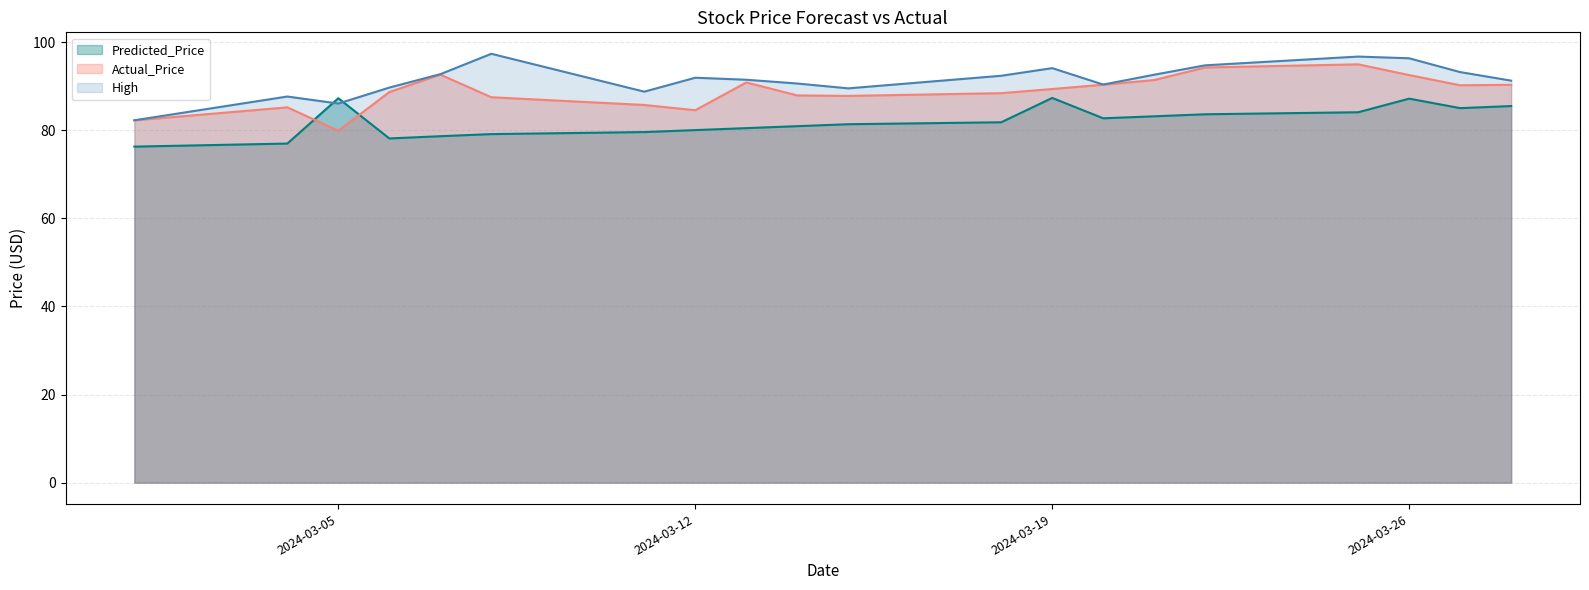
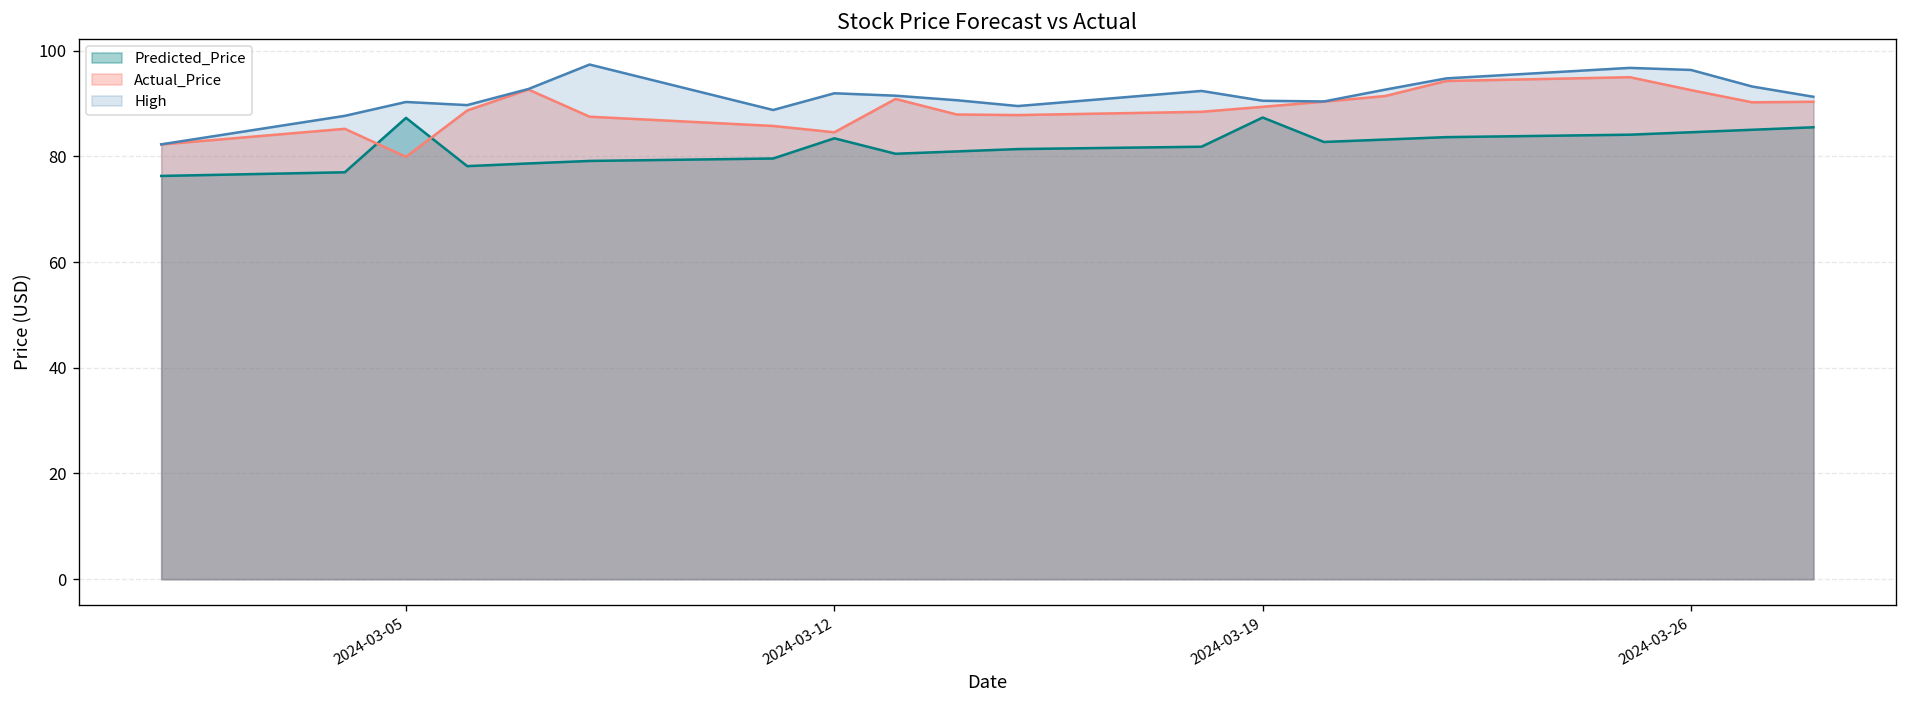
  {
    "Predicted_Price": {
      "2024-03-05": 87,
-     "2024-03-12": 80,
+     "2024-03-12": 83,
      "2024-03-19": 87,
-     "2024-03-26": 87
+     "2024-03-26": 85
    },
    "Actual_Price": {
      "2024-03-05": 80,
      "2024-03-12": 85,
      "2024-03-19": 89,
      "2024-03-26": 93
    },
    "High": {
-     "2024-03-05": 86,
+     "2024-03-05": 90,
      "2024-03-12": 92,
-     "2024-03-19": 94,
+     "2024-03-19": 91,
      "2024-03-26": 96
    }
  }
